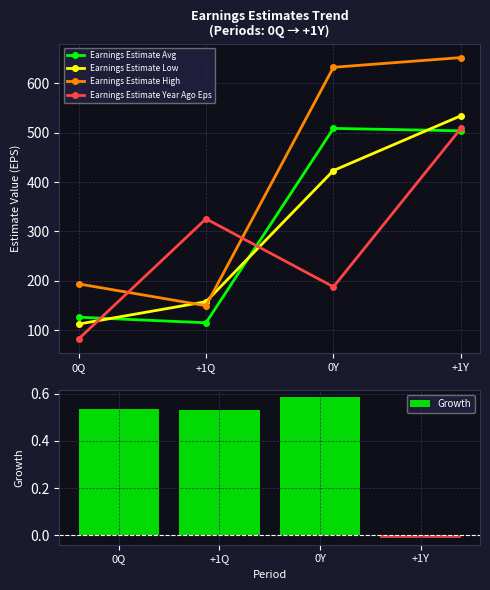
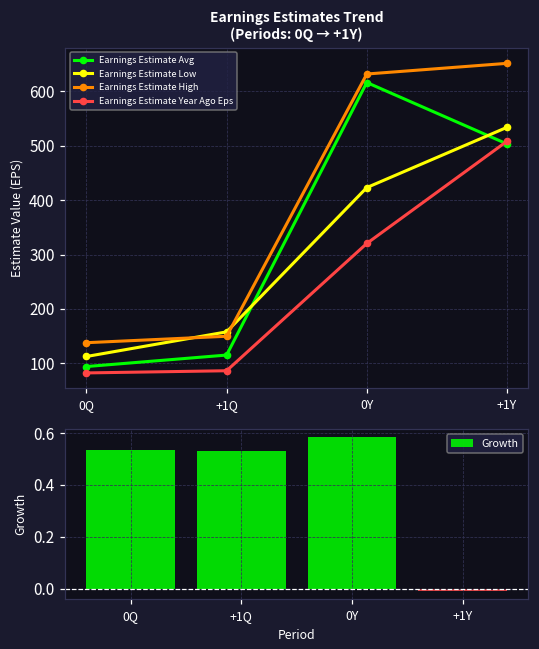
  {
    "Earnings Estimates Trend (Periods: 0Q → +1Y)": {
      "Earnings Estimate Avg": {
-       "0Q": 130,
+       "0Q": 90,
        "+1Q": 120,
-       "0Y": 510
+       "0Y": 620
      },
      "Earnings Estimate Low": {
        "0Q": 110,
        "+1Q": 160,
        "0Y": 420,
        "+1Y": 530
      },
      "Earnings Estimate High": {
-       "0Q": 190,
+       "0Q": 140,
        "+1Q": 150,
        "0Y": 630,
        "+1Y": 650
      },
      "Earnings Estimate Year Ago Eps": {
        "0Q": 80,
-       "+1Q": 330,
-       "0Y": 190
+       "+1Q": 90,
+       "0Y": 320
      }
    }
  }
